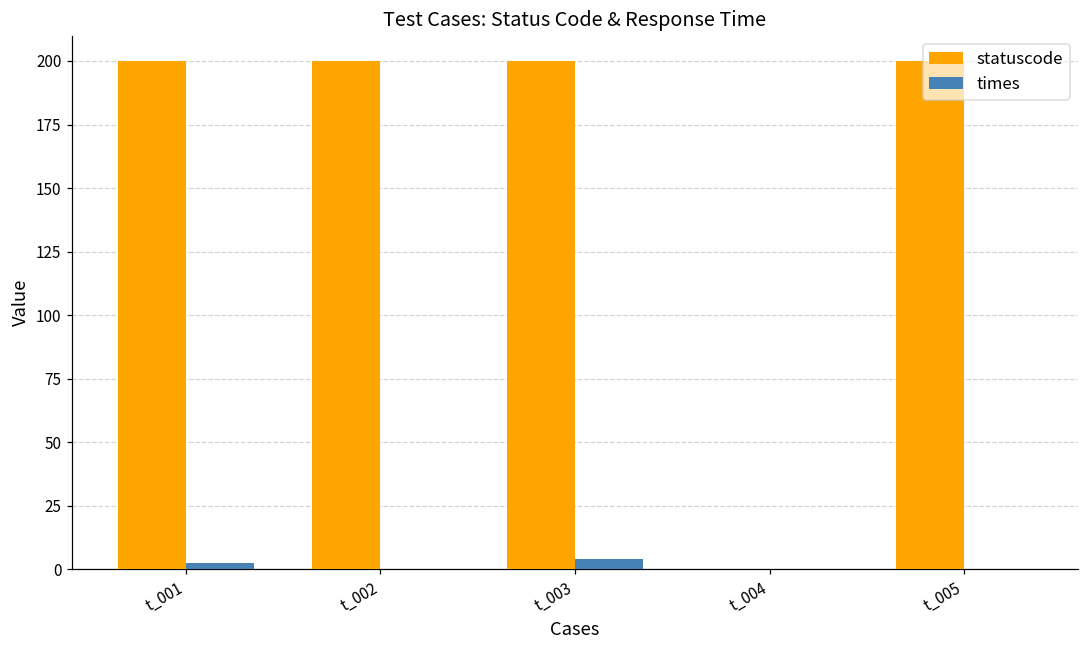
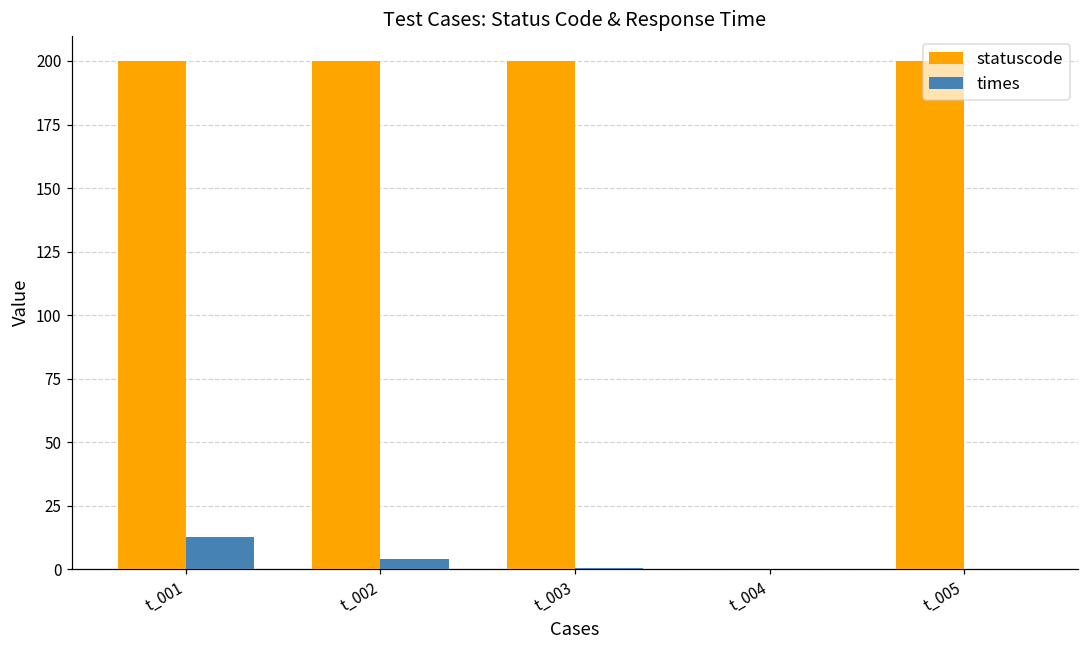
  {
    "statuscode": {
      "t_001": 200,
      "t_002": 200,
      "t_003": 200,
      "t_004": 0
    },
    "times": {
-     "t_001": 3,
-     "t_002": 0,
-     "t_003": 4,
+     "t_001": 13,
+     "t_002": 4,
+     "t_003": 0,
      "t_004": 0,
      "t_005": 0
    }
  }
